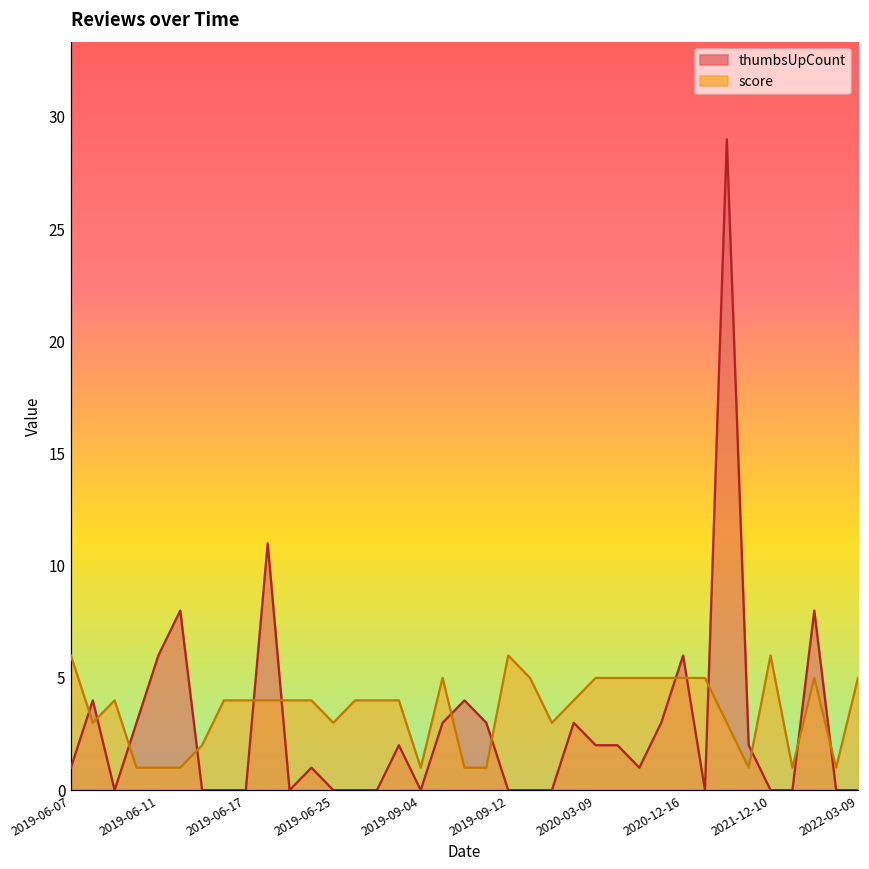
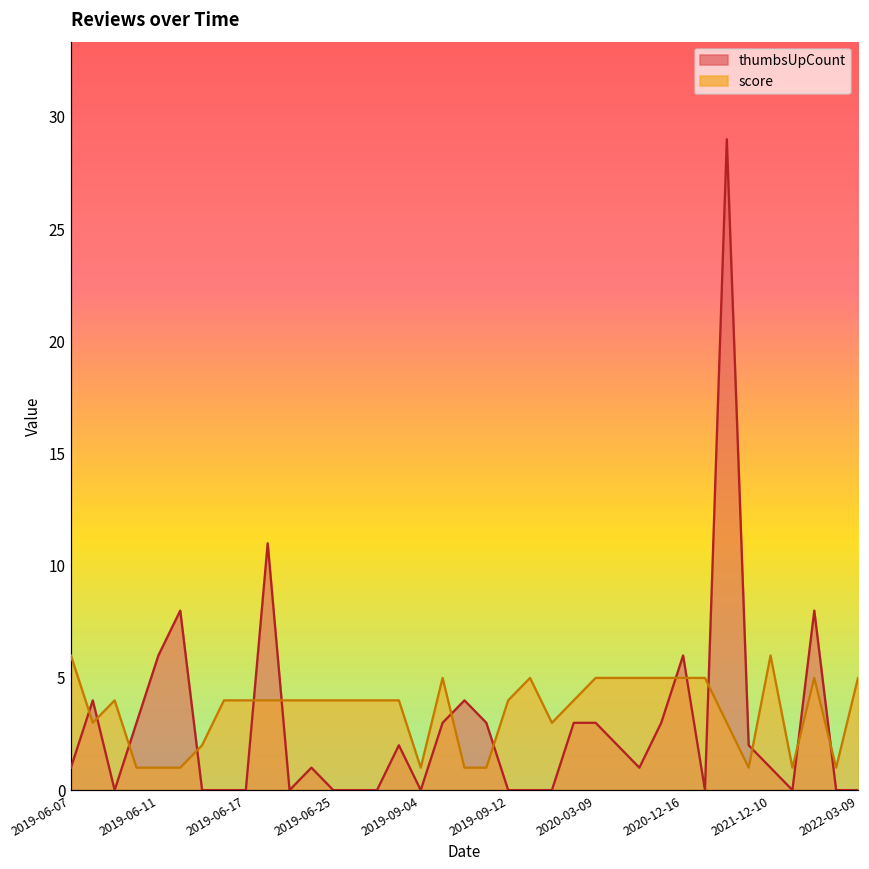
  {
    "thumbsUpCount": {
      "2019-06-07": 1,
      "2019-06-11": 6,
      "2019-06-25": 0,
      "2019-09-04": 0,
      "2019-09-12": 0,
-     "2020-03-09": 2,
+     "2020-03-09": 3,
      "2020-12-16": 6,
-     "2021-12-10": 0,
+     "2021-12-10": 1,
      "2022-03-09": 0
    },
    "score": {
      "2019-06-07": 6,
      "2019-06-11": 1,
-     "2019-06-25": 3,
+     "2019-06-25": 4,
      "2019-09-04": 1,
-     "2019-09-12": 6,
+     "2019-09-12": 4,
      "2020-03-09": 5,
      "2020-12-16": 5,
      "2021-12-10": 6,
      "2022-03-09": 5
    }
  }
